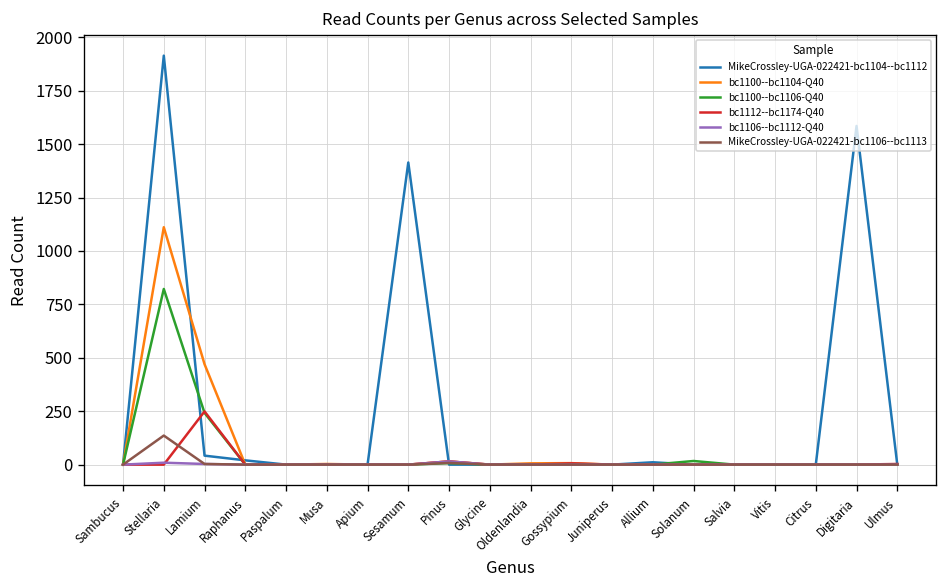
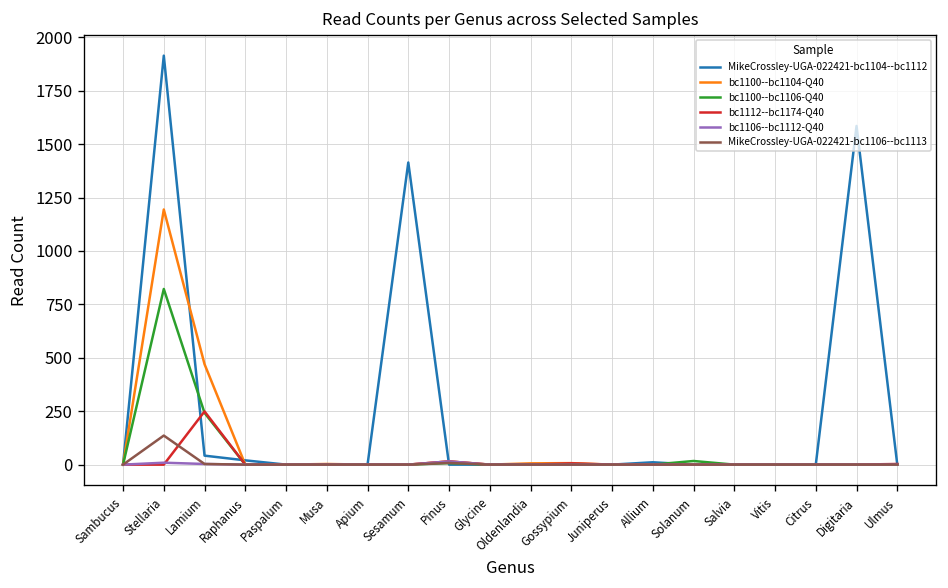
  {
    "MikeCrossley-UGA-022421-bc1104--bc1112": {
      "Stellaria": 1910,
      "Lamium": 40,
      "Raphanus": 20,
      "Sesamum": 1410
    },
    "bc1100--bc1104-Q40": {
-     "Stellaria": 1110,
+     "Stellaria": 1190,
      "Lamium": 470
    },
    "bc1100--bc1106-Q40": {
      "Stellaria": 820,
      "Solanum": 20
    },
    "MikeCrossley-UGA-022421-bc1106--bc1113": {
      "Stellaria": 140
    }
  }
